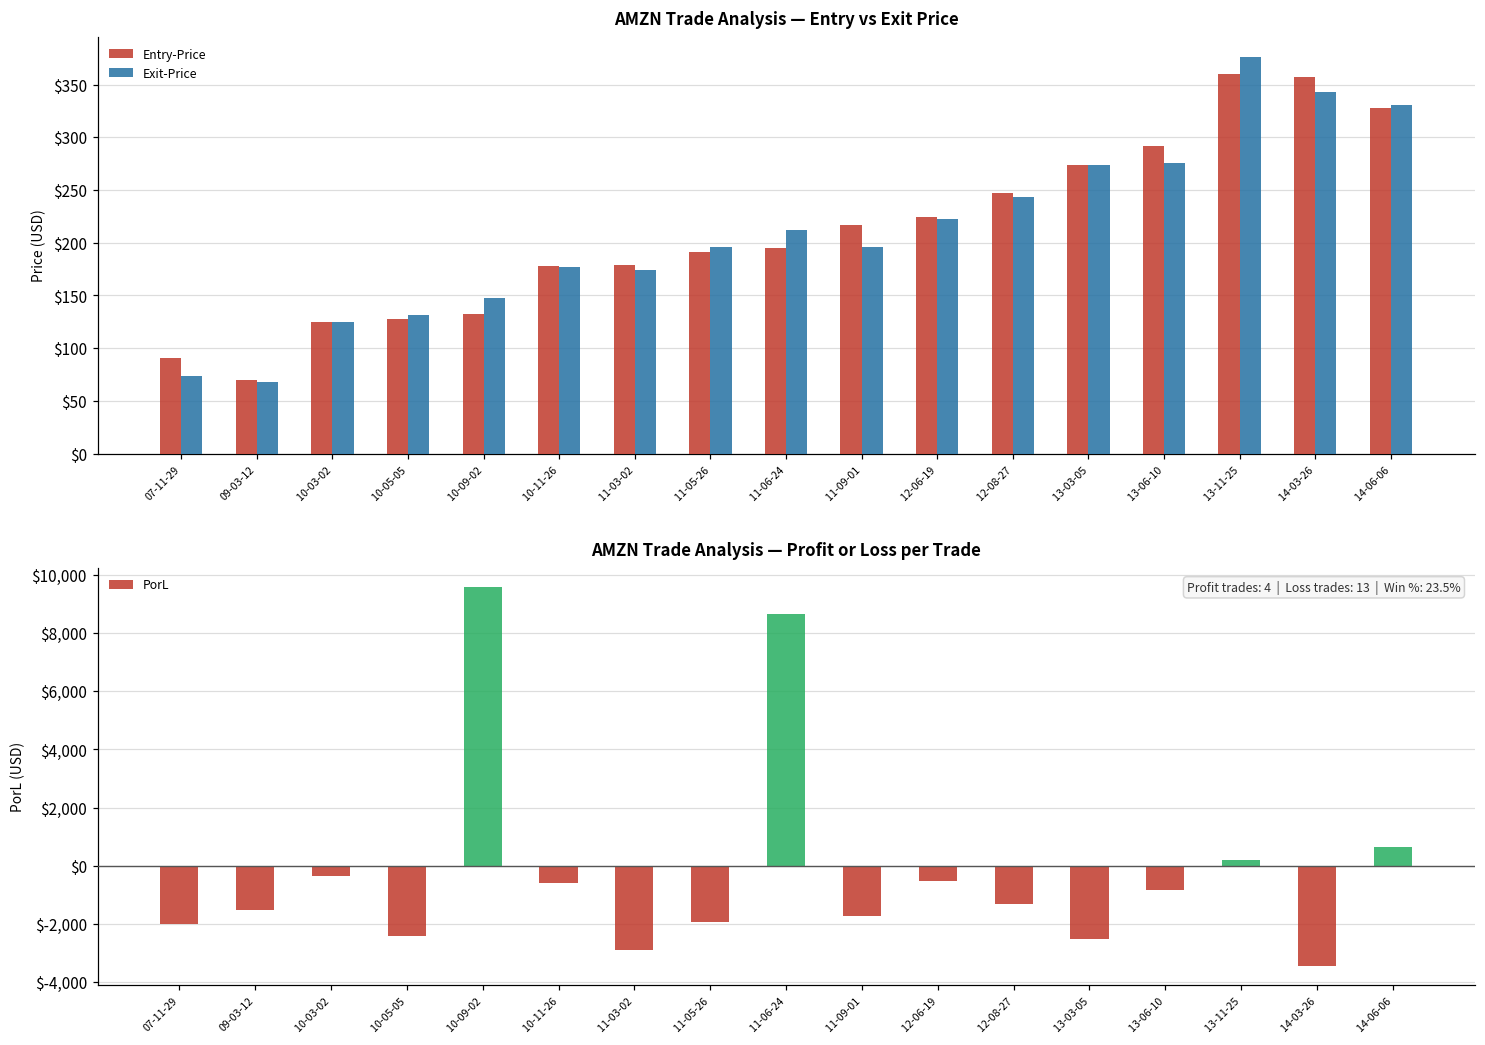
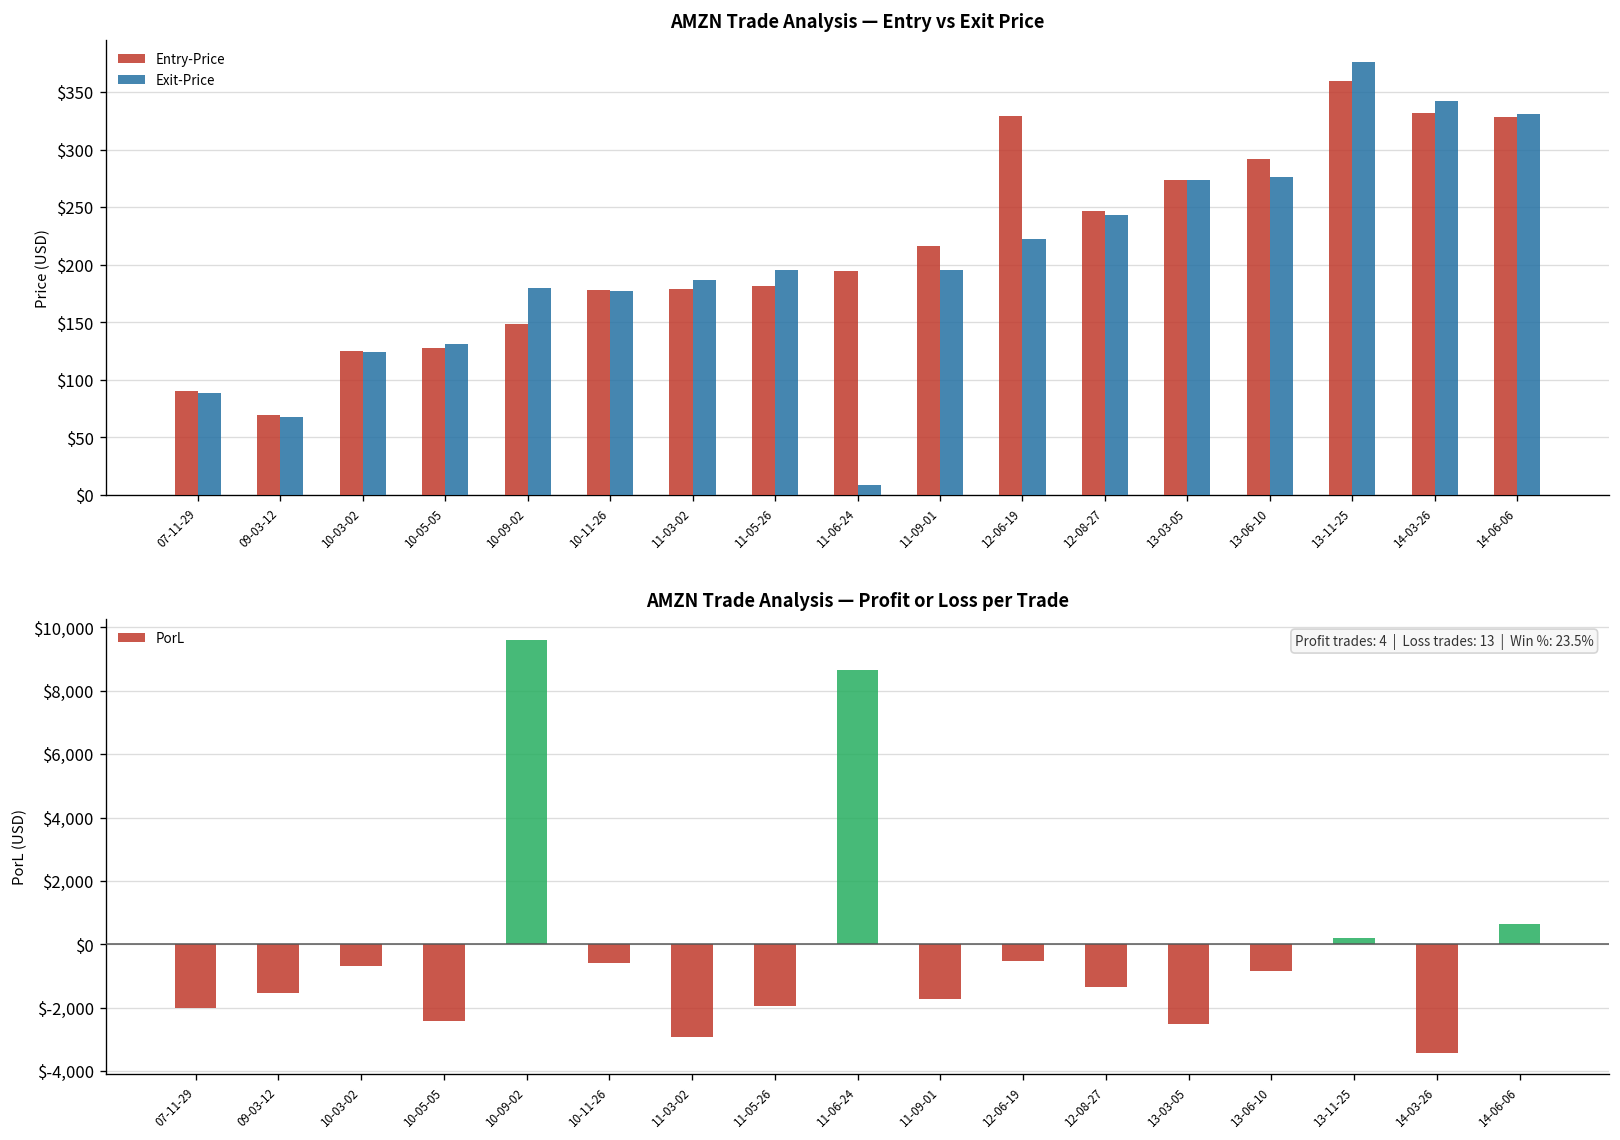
  {
    "AMZN Trade Analysis — Entry vs Exit Price": {
      "Entry-Price": {
        "07-11-29": "$90",
        "09-03-12": "$70",
        "10-03-02": "$130",
        "10-05-05": "$130",
-       "10-09-02": "$130",
+       "10-09-02": "$150",
        "10-11-26": "$180",
        "11-03-02": "$180",
-       "11-05-26": "$190",
+       "11-05-26": "$180",
        "11-06-24": "$190",
        "11-09-01": "$220",
-       "12-06-19": "$220",
+       "12-06-19": "$330",
        "12-08-27": "$250",
        "13-03-05": "$270",
        "13-06-10": "$290",
        "13-11-25": "$360",
-       "14-03-26": "$360",
+       "14-03-26": "$330",
        "14-06-06": "$330"
      },
      "Exit-Price": {
-       "07-11-29": "$70",
+       "07-11-29": "$90",
        "09-03-12": "$70",
        "10-03-02": "$120",
        "10-05-05": "$130",
-       "10-09-02": "$150",
+       "10-09-02": "$180",
        "10-11-26": "$180",
-       "11-03-02": "$170",
+       "11-03-02": "$190",
        "11-05-26": "$200",
-       "11-06-24": "$210",
+       "11-06-24": "$10",
        "11-09-01": "$200",
        "12-06-19": "$220",
        "12-08-27": "$240",
        "13-03-05": "$270",
        "13-06-10": "$280",
        "13-11-25": "$380",
        "14-03-26": "$340",
        "14-06-06": "$330"
      }
    },
    "AMZN Trade Analysis — Profit or Loss per Trade": {
      "07-11-29": "$-2,000",
      "09-03-12": "$-1,500",
-     "10-03-02": "$-400",
+     "10-03-02": "$-700",
      "10-05-05": "$-2,400",
      "10-09-02": "$9,600",
      "10-11-26": "$-600",
      "11-03-02": "$-2,900",
      "11-05-26": "$-2,000",
      "11-06-24": "$8,700",
      "11-09-01": "$-1,700",
      "12-06-19": "$-500",
      "12-08-27": "$-1,300",
      "13-03-05": "$-2,500",
      "13-06-10": "$-800",
      "13-11-25": "$200",
      "14-03-26": "$-3,400",
      "14-06-06": "$600"
    }
  }
